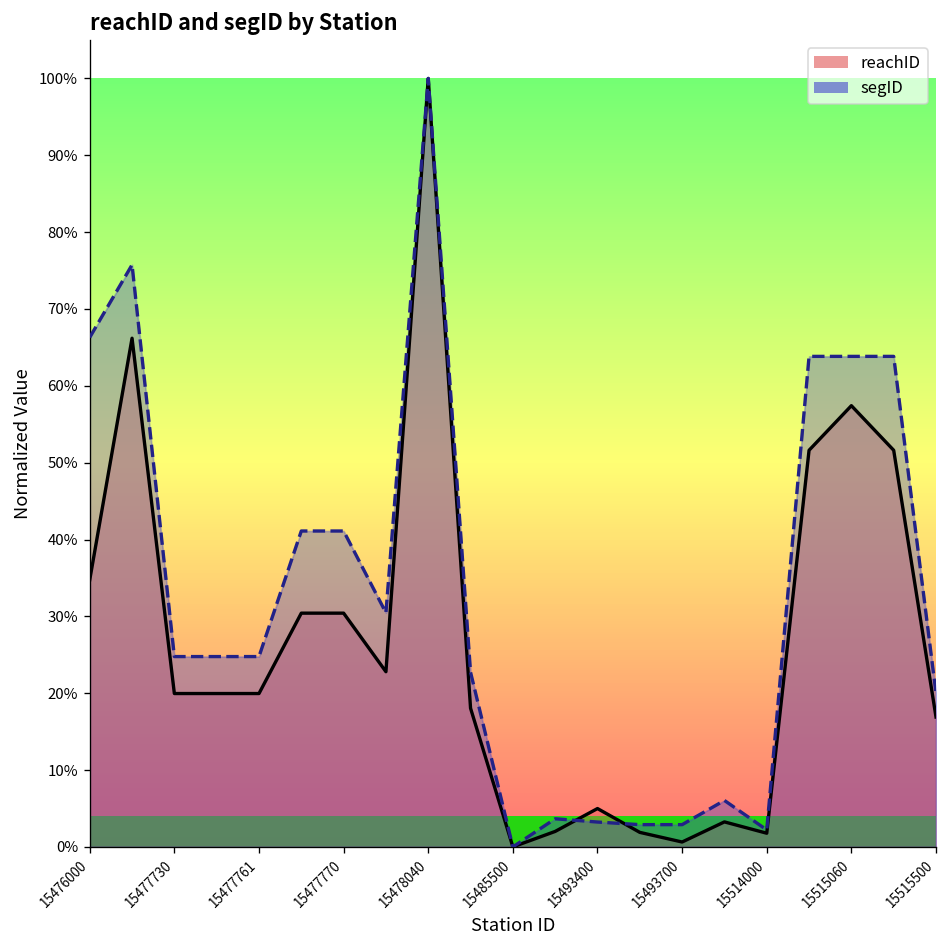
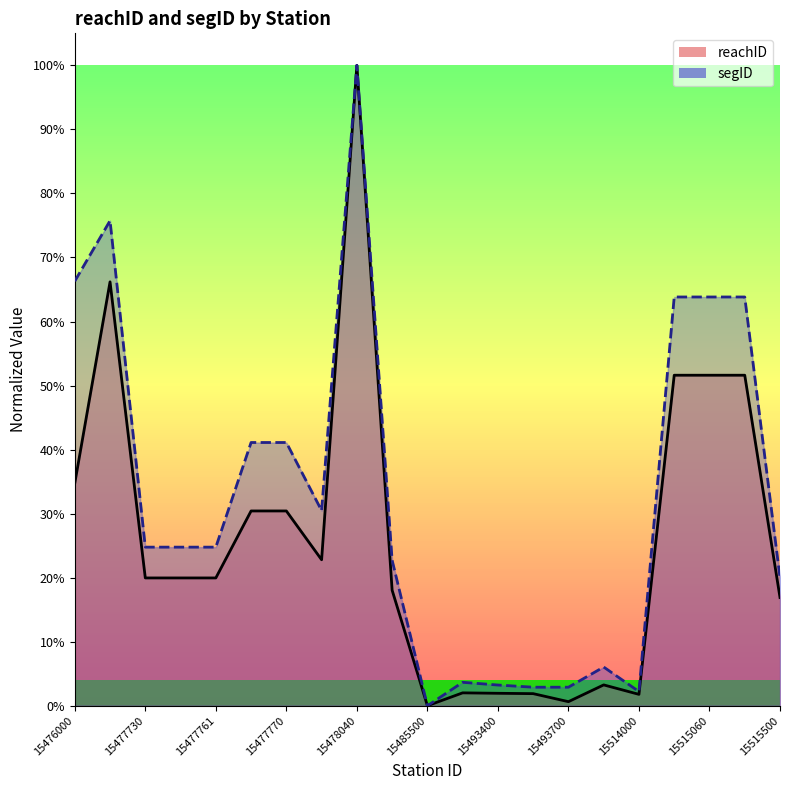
  {
    "reachID": {
      "15476000": "35%",
      "15477730": "20%",
      "15477761": "20%",
      "15477770": "30%",
-     "15493400": "5%",
+     "15493400": "2%",
      "15493700": "1%",
      "15514000": "2%",
-     "15515060": "57%",
+     "15515060": "52%",
      "15515500": "17%"
    },
    "segID": {
      "15476000": "66%",
      "15477730": "25%",
      "15477761": "25%",
      "15477770": "41%",
      "15493400": "3%",
      "15493700": "3%",
      "15514000": "2%",
      "15515060": "64%",
      "15515500": "20%"
    }
  }
